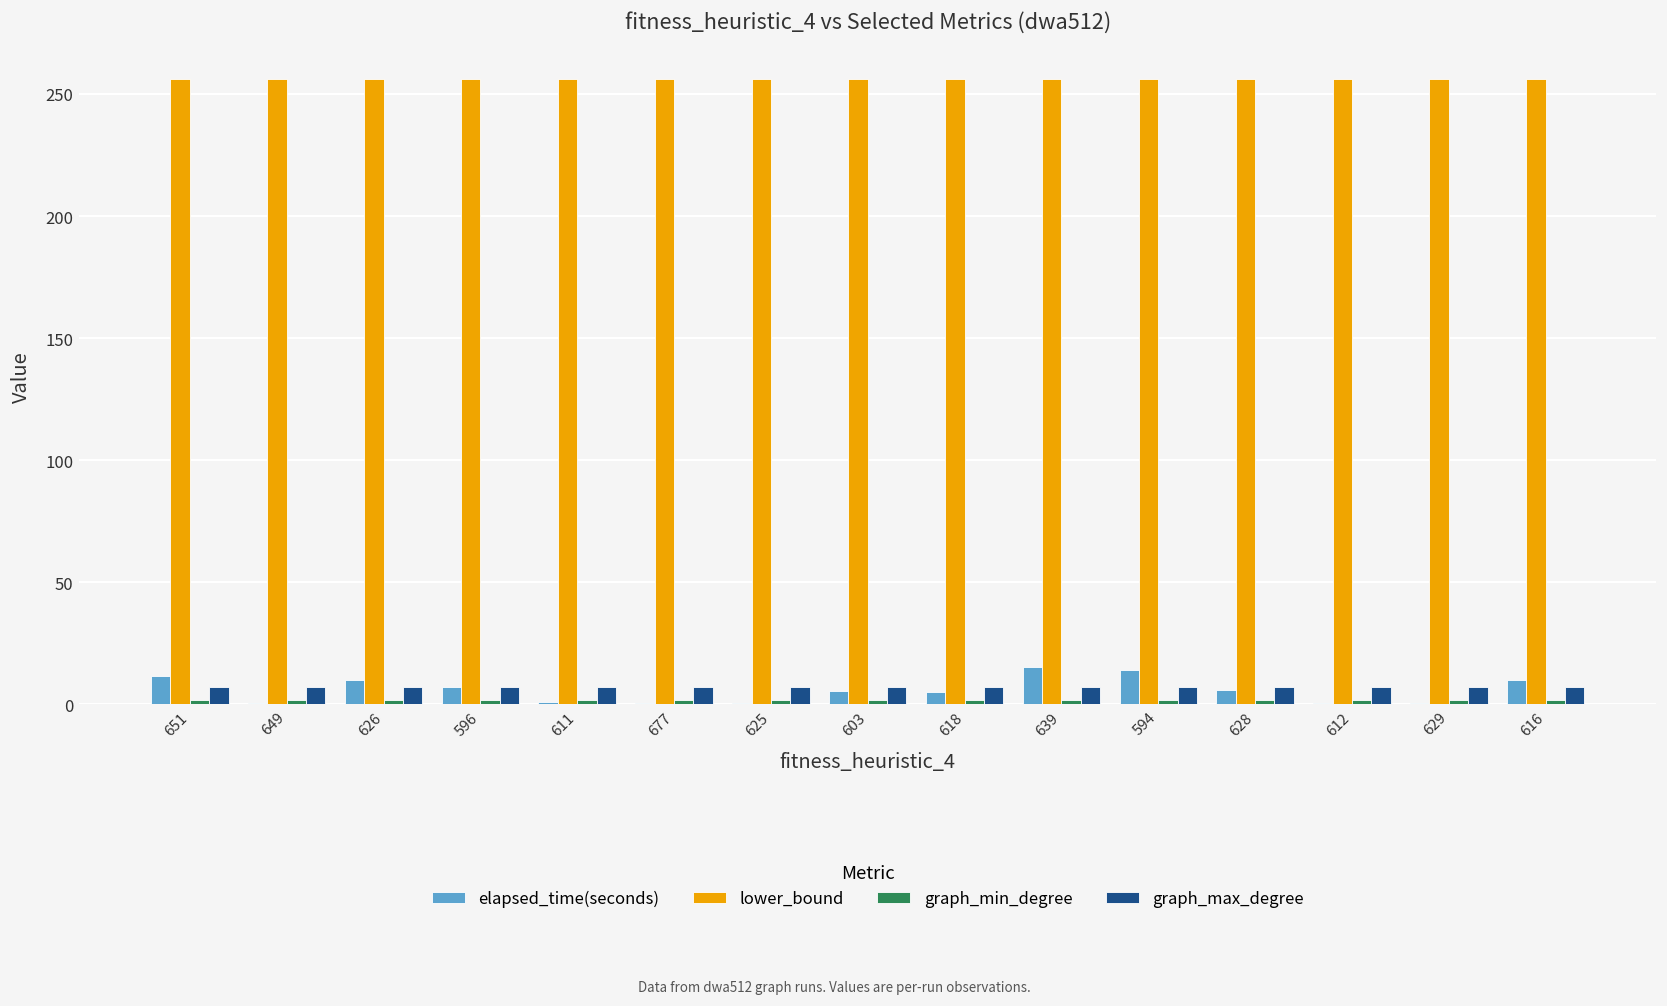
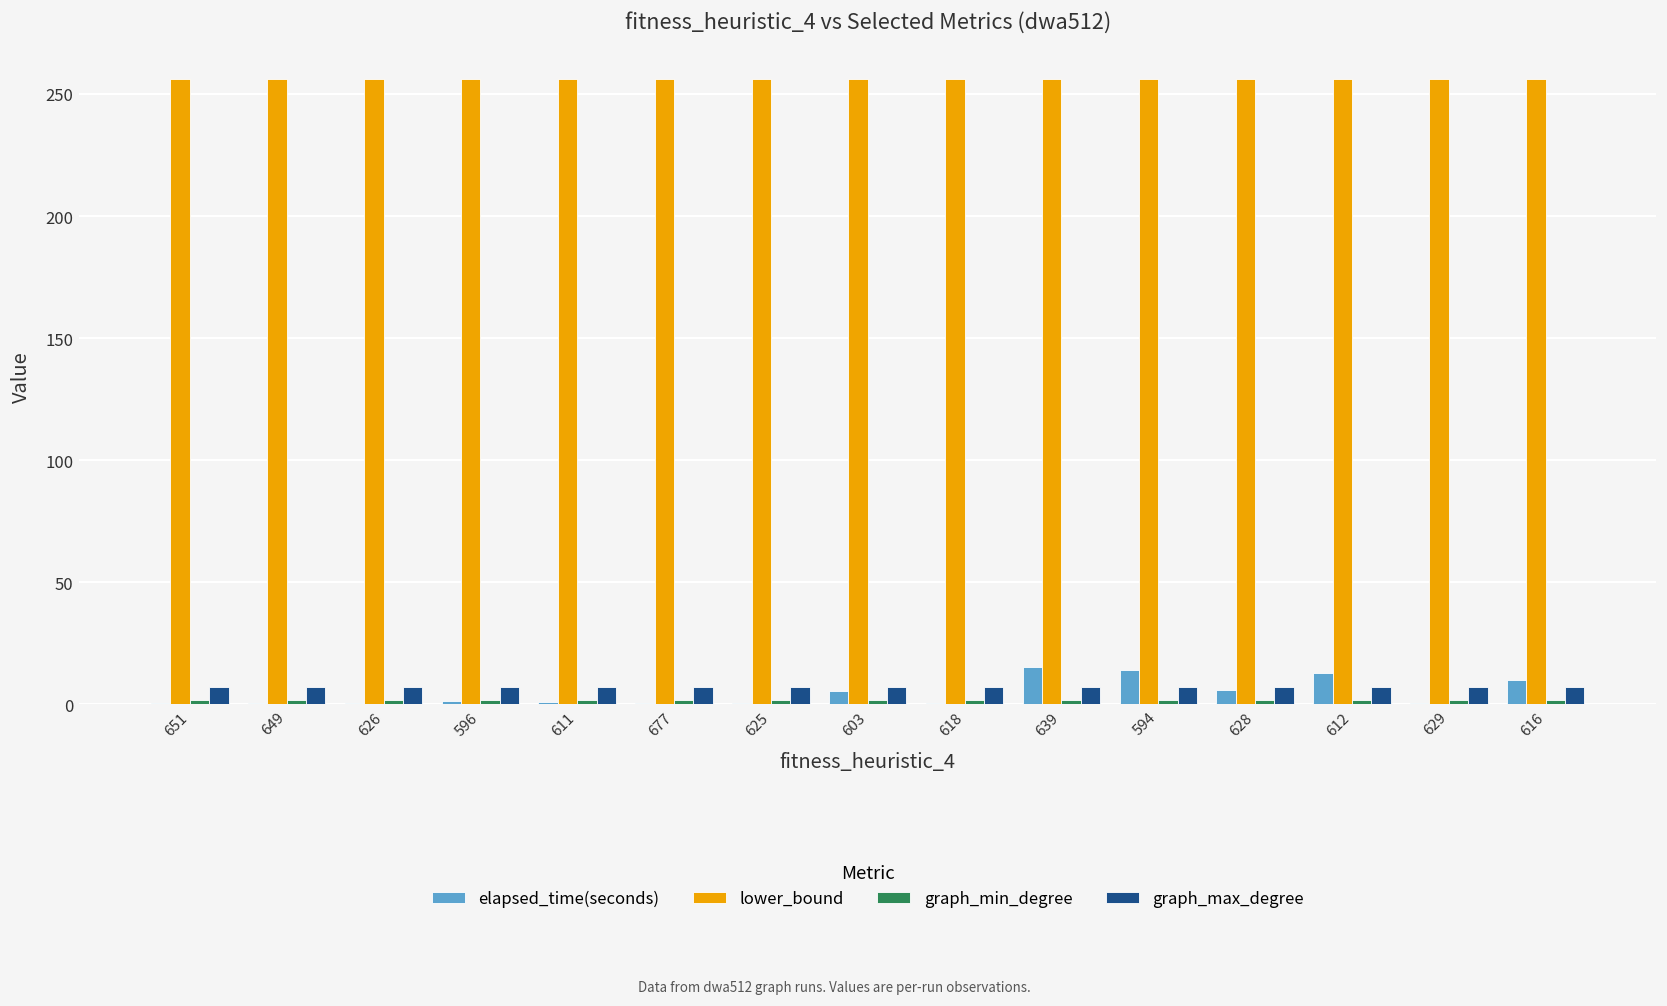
  {
    "elapsed_time(seconds)": {
-     "651": 12,
-     "626": 10,
-     "596": 7,
+     "651": 1,
+     "626": 0,
+     "596": 1,
      "603": 5,
-     "618": 5,
+     "618": 1,
      "639": 15,
      "594": 14,
      "628": 6,
-     "612": 0,
+     "612": 13,
      "616": 10
    },
    "lower_bound": {
      "651": 256,
      "649": 256,
      "626": 256,
      "596": 256,
      "611": 256,
      "677": 256,
      "625": 256,
      "603": 256,
      "618": 256,
      "639": 256,
      "594": 256,
      "628": 256,
      "612": 256,
      "629": 256,
      "616": 256
    },
    "graph_min_degree": {
      "651": 2,
      "649": 2,
      "626": 2,
      "596": 2,
      "611": 2,
      "677": 2,
      "625": 2,
      "603": 2,
      "618": 2,
      "639": 2,
      "594": 2,
      "628": 2,
      "612": 2,
      "629": 2,
      "616": 2
    },
    "graph_max_degree": {
      "651": 7,
      "649": 7,
      "626": 7,
      "596": 7,
      "611": 7,
      "677": 7,
      "625": 7,
      "603": 7,
      "618": 7,
      "639": 7,
      "594": 7,
      "628": 7,
      "612": 7,
      "629": 7,
      "616": 7
    }
  }
